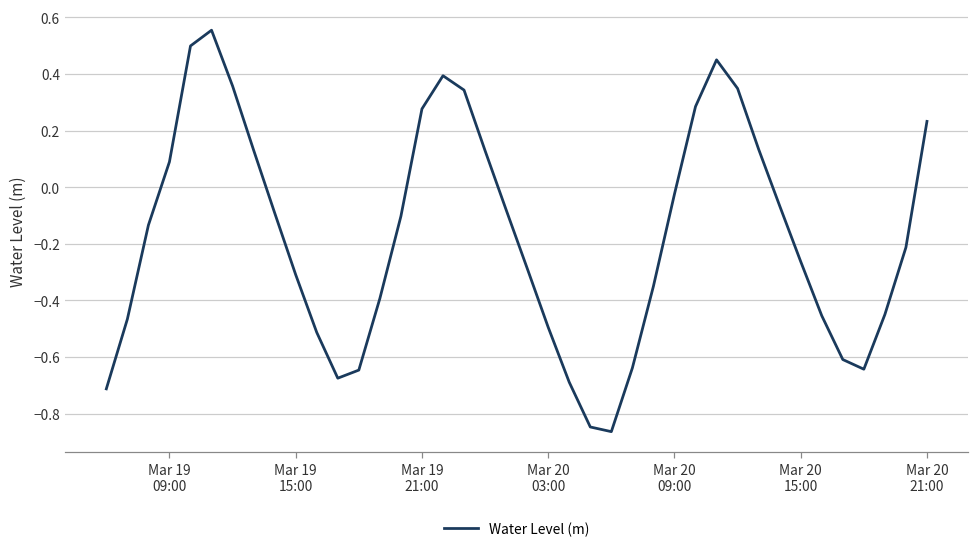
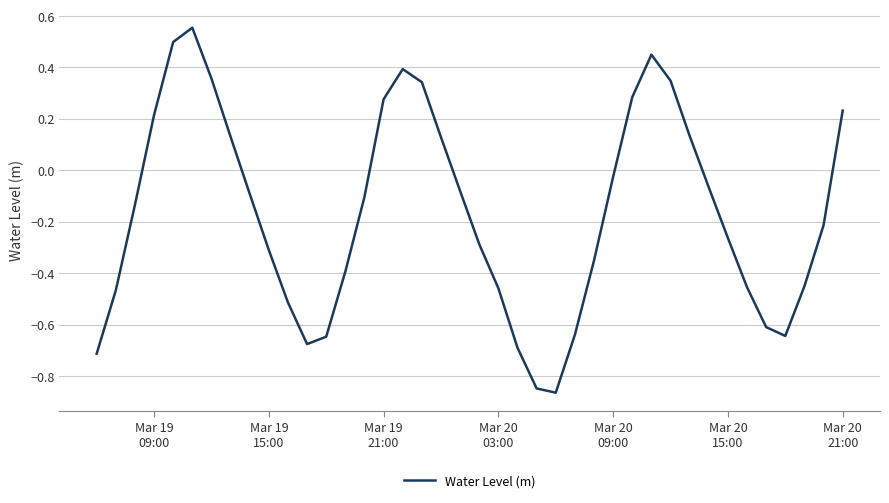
  {
-   "Mar 19 09:00": 0.09,
+   "Mar 19 09:00": 0.22,
    "Mar 19 15:00": -0.31,
    "Mar 19 21:00": 0.28,
-   "Mar 20 03:00": -0.50,
+   "Mar 20 03:00": -0.46,
    "Mar 20 09:00": -0.02,
    "Mar 20 15:00": -0.26,
    "Mar 20 21:00": 0.23
  }
